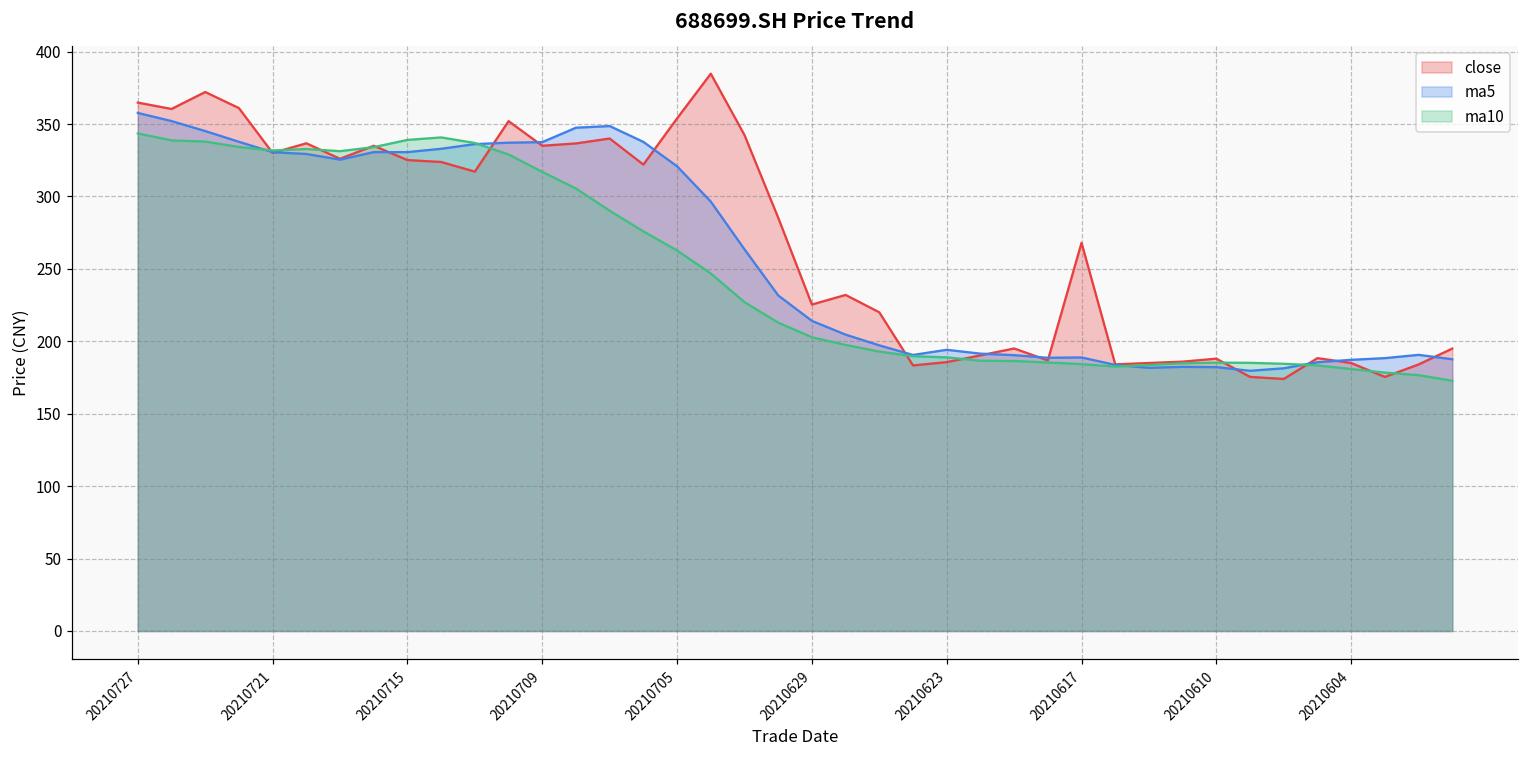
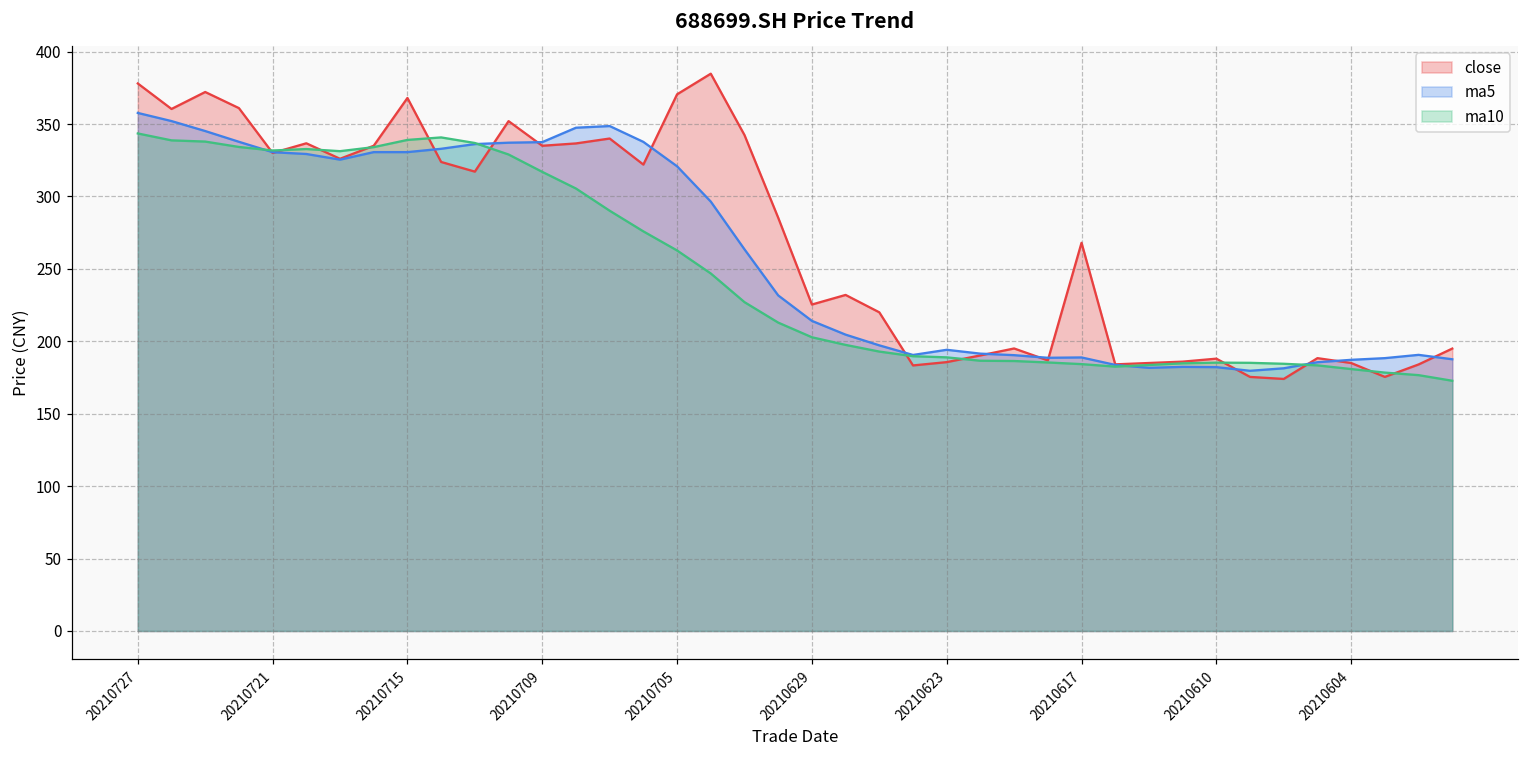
  {
    "close": {
-     "20210727": 365,
-     "20210715": 325,
+     "20210727": 378,
+     "20210715": 368,
      "20210709": 335,
-     "20210705": 354,
+     "20210705": 371,
      "20210629": 225,
      "20210623": 186,
      "20210617": 268,
      "20210610": 188,
      "20210604": 185
    }
  }
